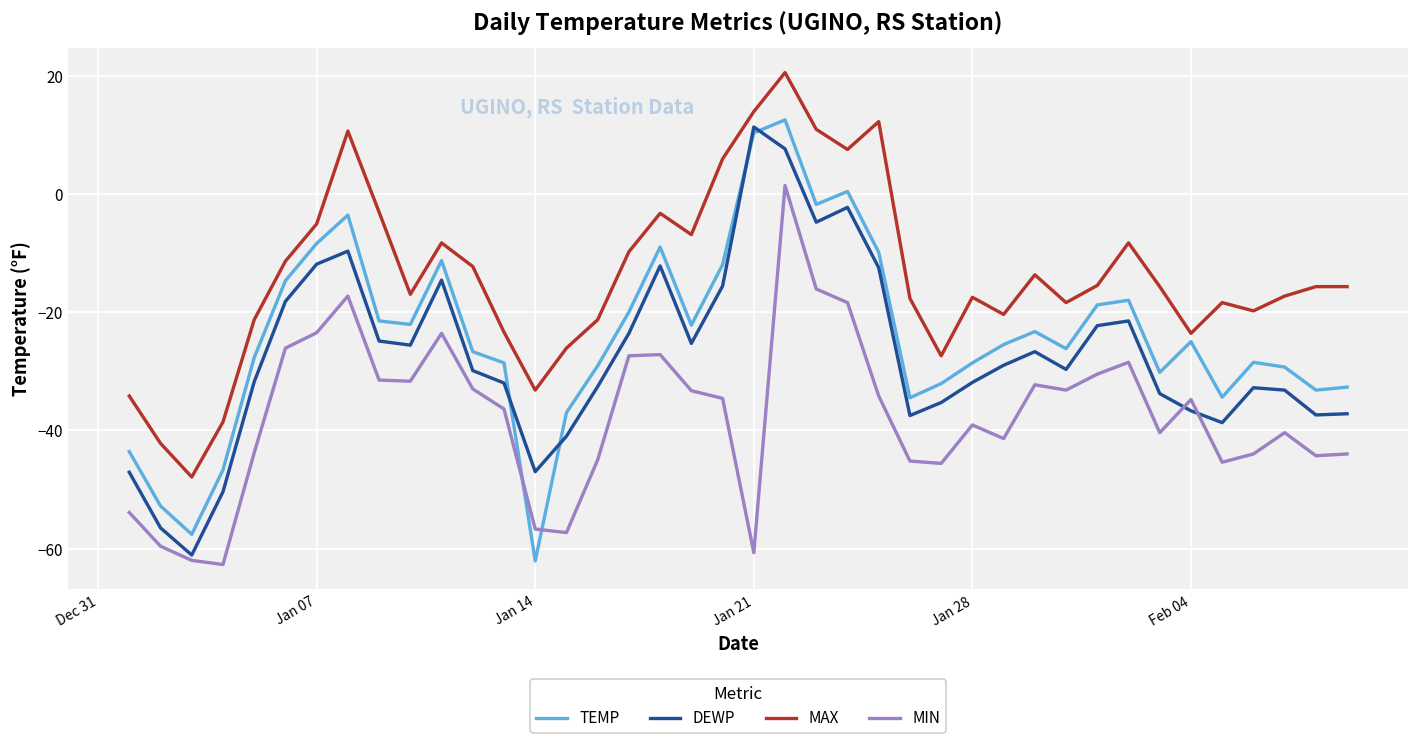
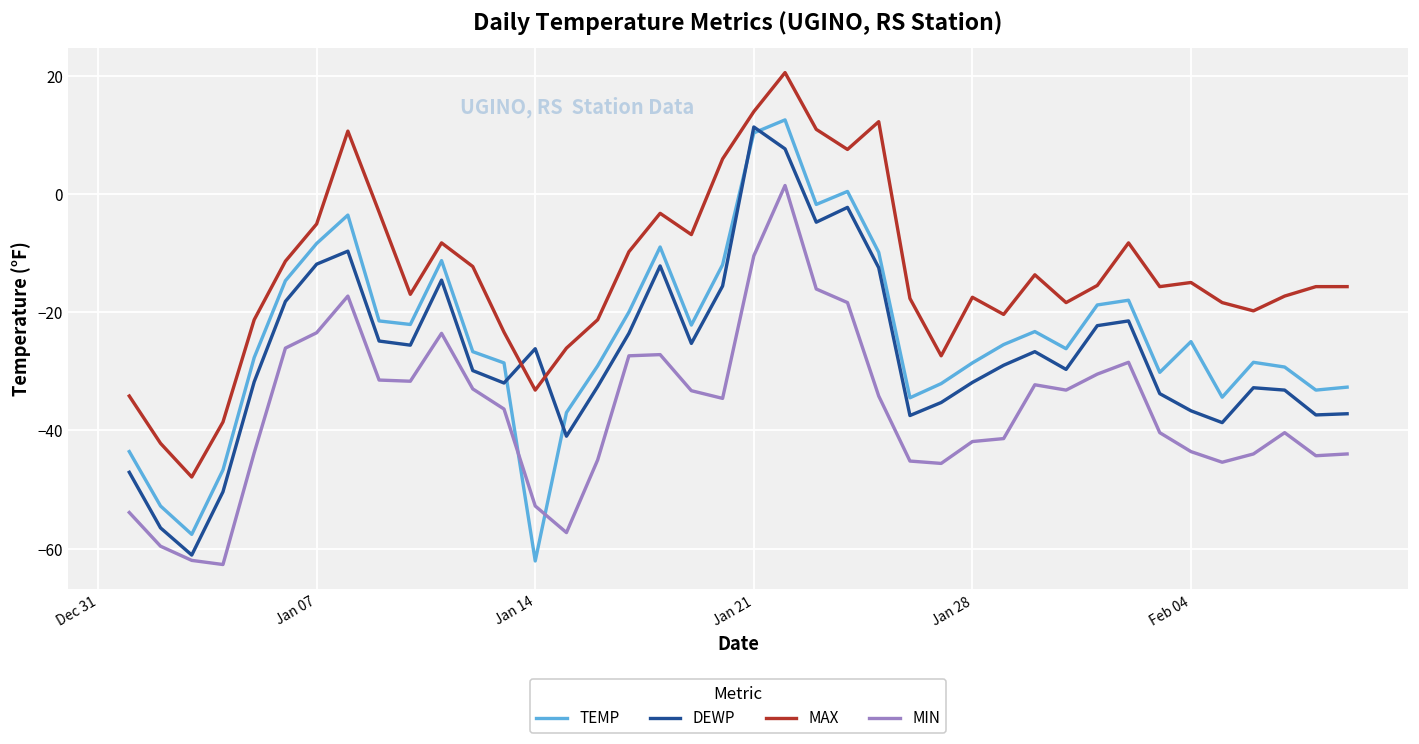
  {
    "TEMP": {
      "Jan 07": -8,
      "Jan 14": -62,
      "Jan 21": 10,
      "Jan 28": -29,
      "Feb 04": -25
    },
    "DEWP": {
      "Jan 07": -12,
-     "Jan 14": -47,
+     "Jan 14": -26,
      "Jan 21": 11,
      "Jan 28": -32,
      "Feb 04": -37
    },
    "MAX": {
      "Jan 07": -5,
      "Jan 14": -33,
      "Jan 21": 14,
      "Jan 28": -18,
-     "Feb 04": -24
+     "Feb 04": -15
    },
    "MIN": {
      "Jan 07": -24,
-     "Jan 14": -57,
-     "Jan 21": -61,
-     "Jan 28": -39,
-     "Feb 04": -35
+     "Jan 14": -53,
+     "Jan 21": -11,
+     "Jan 28": -42,
+     "Feb 04": -44
    }
  }
